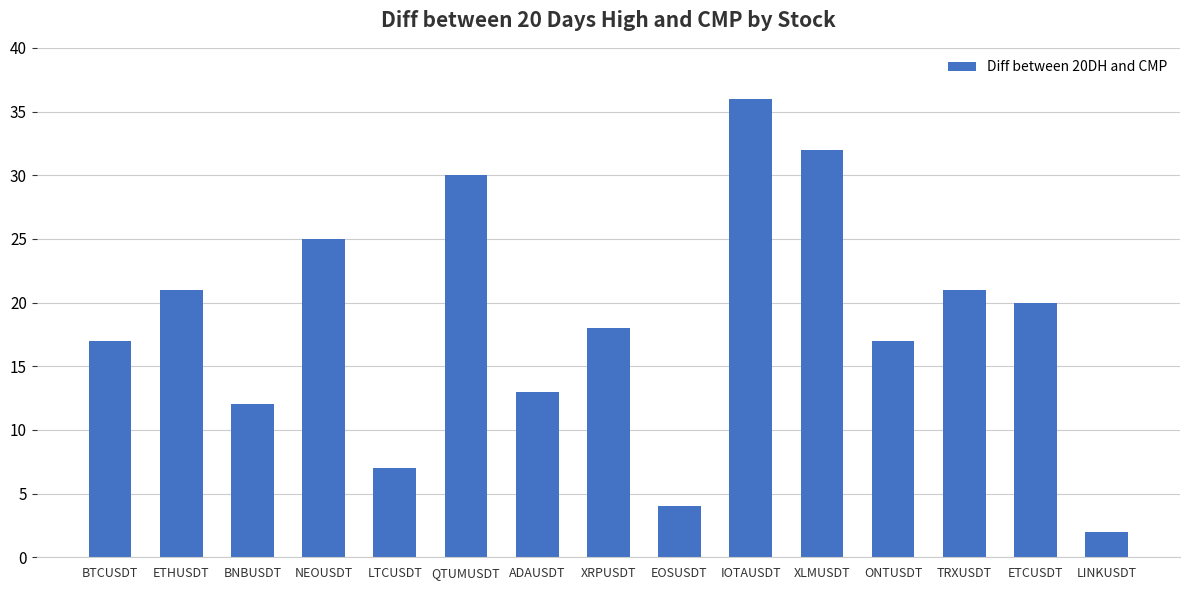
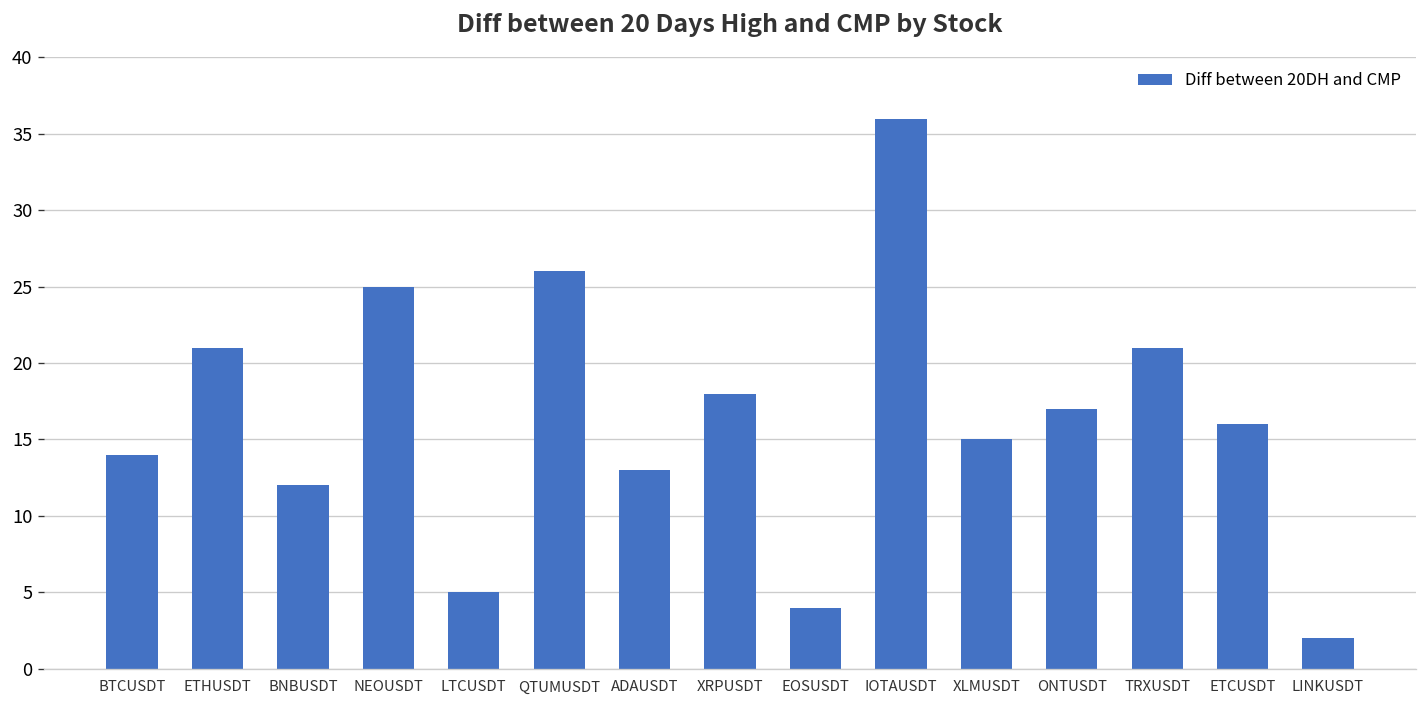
  {
-   "BTCUSDT": 17,
+   "BTCUSDT": 14,
    "ETHUSDT": 21,
    "BNBUSDT": 12,
    "NEOUSDT": 25,
-   "LTCUSDT": 7,
-   "QTUMUSDT": 30,
+   "LTCUSDT": 5,
+   "QTUMUSDT": 26,
    "ADAUSDT": 13,
    "XRPUSDT": 18,
    "EOSUSDT": 4,
    "IOTAUSDT": 36,
-   "XLMUSDT": 32,
+   "XLMUSDT": 15,
    "ONTUSDT": 17,
    "TRXUSDT": 21,
-   "ETCUSDT": 20,
+   "ETCUSDT": 16,
    "LINKUSDT": 2
  }
